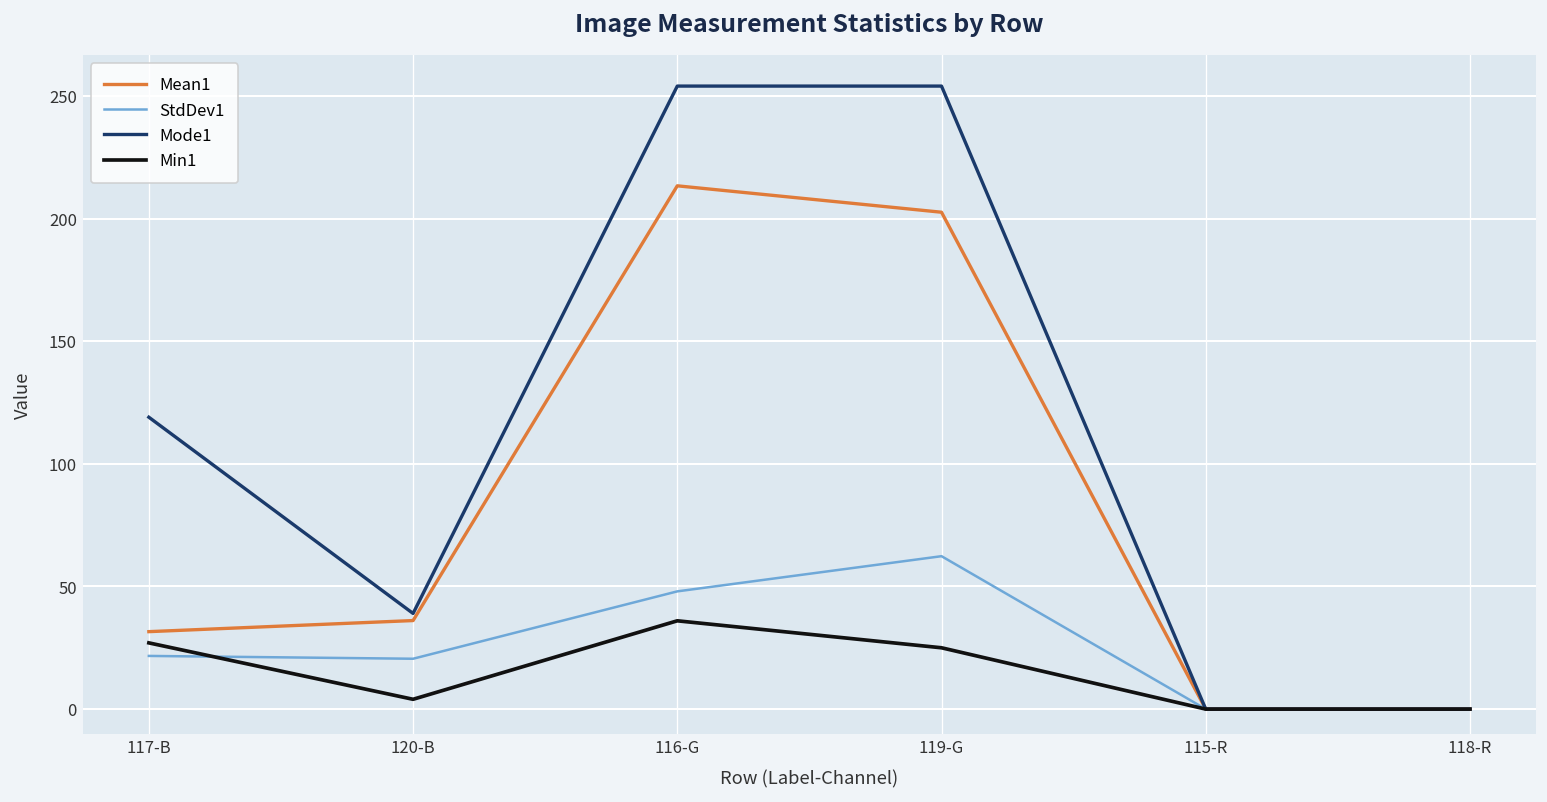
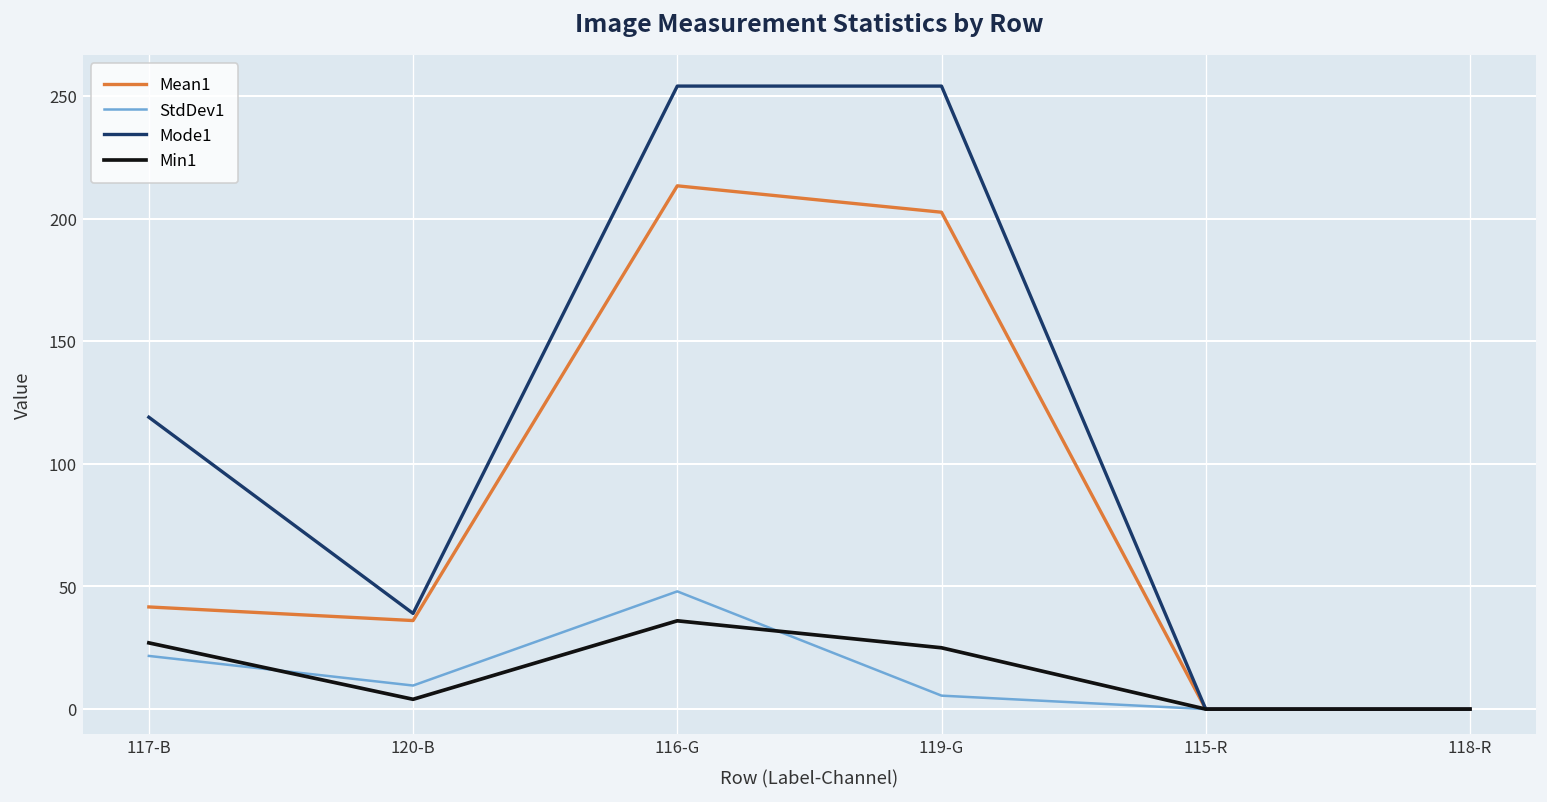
  {
    "Mean1": {
-     "117-B": 32,
+     "117-B": 42,
      "120-B": 36,
      "116-G": 213,
      "119-G": 203
    },
    "StdDev1": {
      "117-B": 22,
-     "120-B": 21,
+     "120-B": 10,
      "116-G": 48,
-     "119-G": 62
+     "119-G": 5
    },
    "Mode1": {
      "117-B": 119,
      "120-B": 39,
      "116-G": 254,
      "119-G": 254
    },
    "Min1": {
      "117-B": 27,
      "120-B": 4,
      "116-G": 36,
      "119-G": 25
    }
  }
